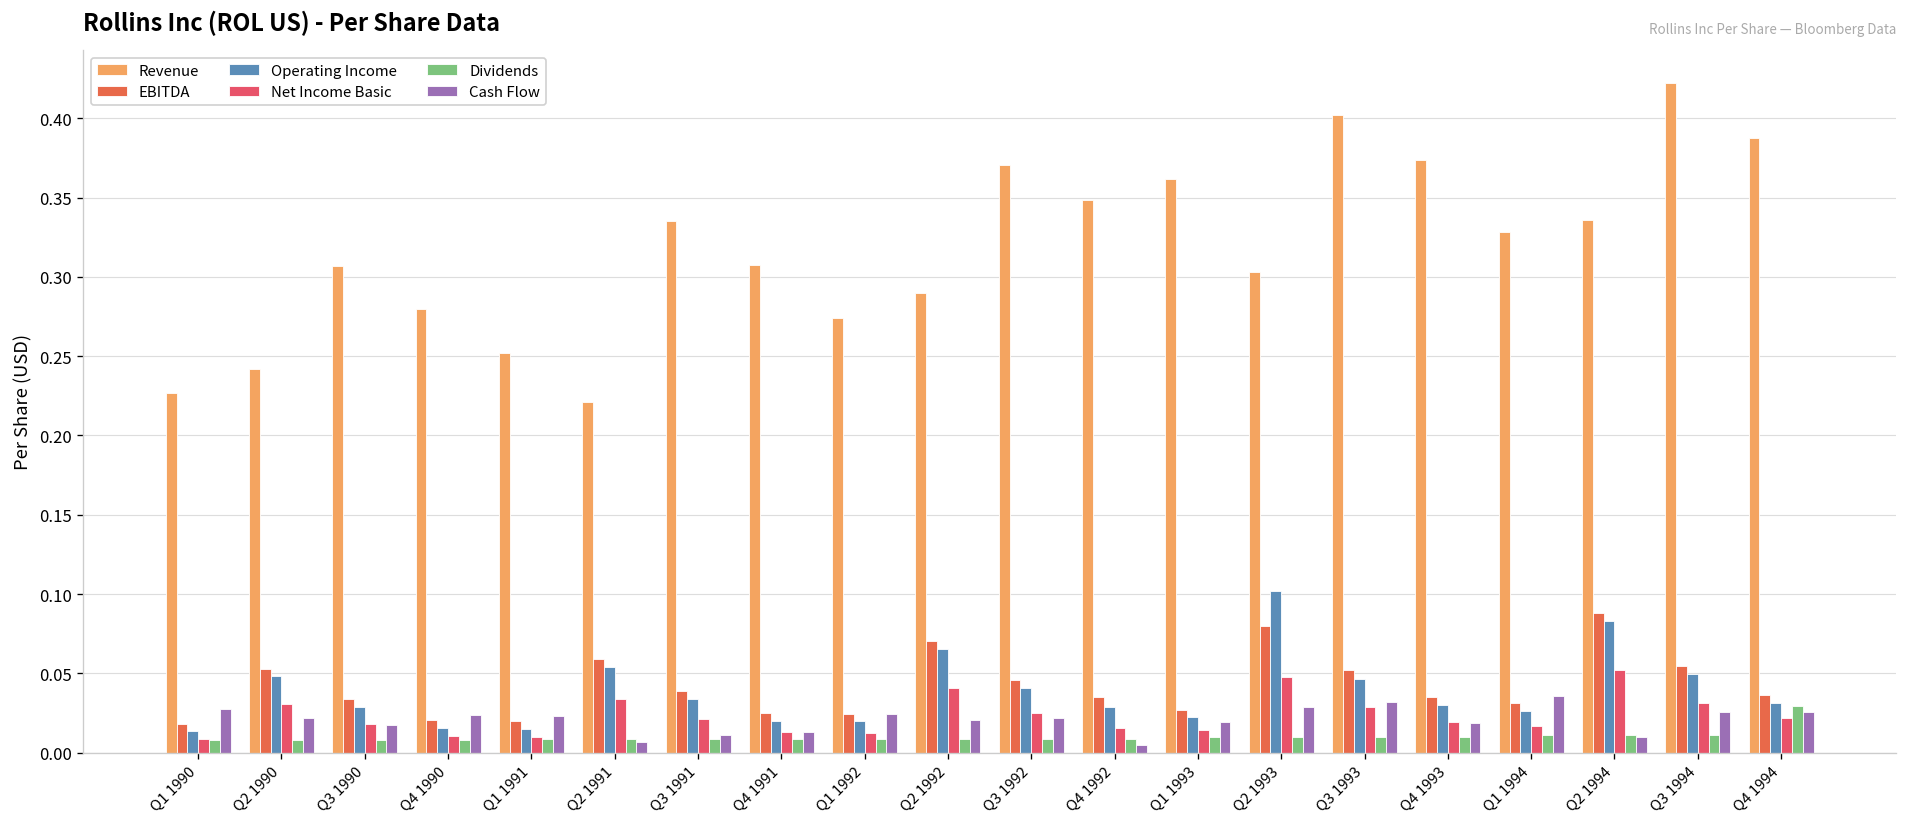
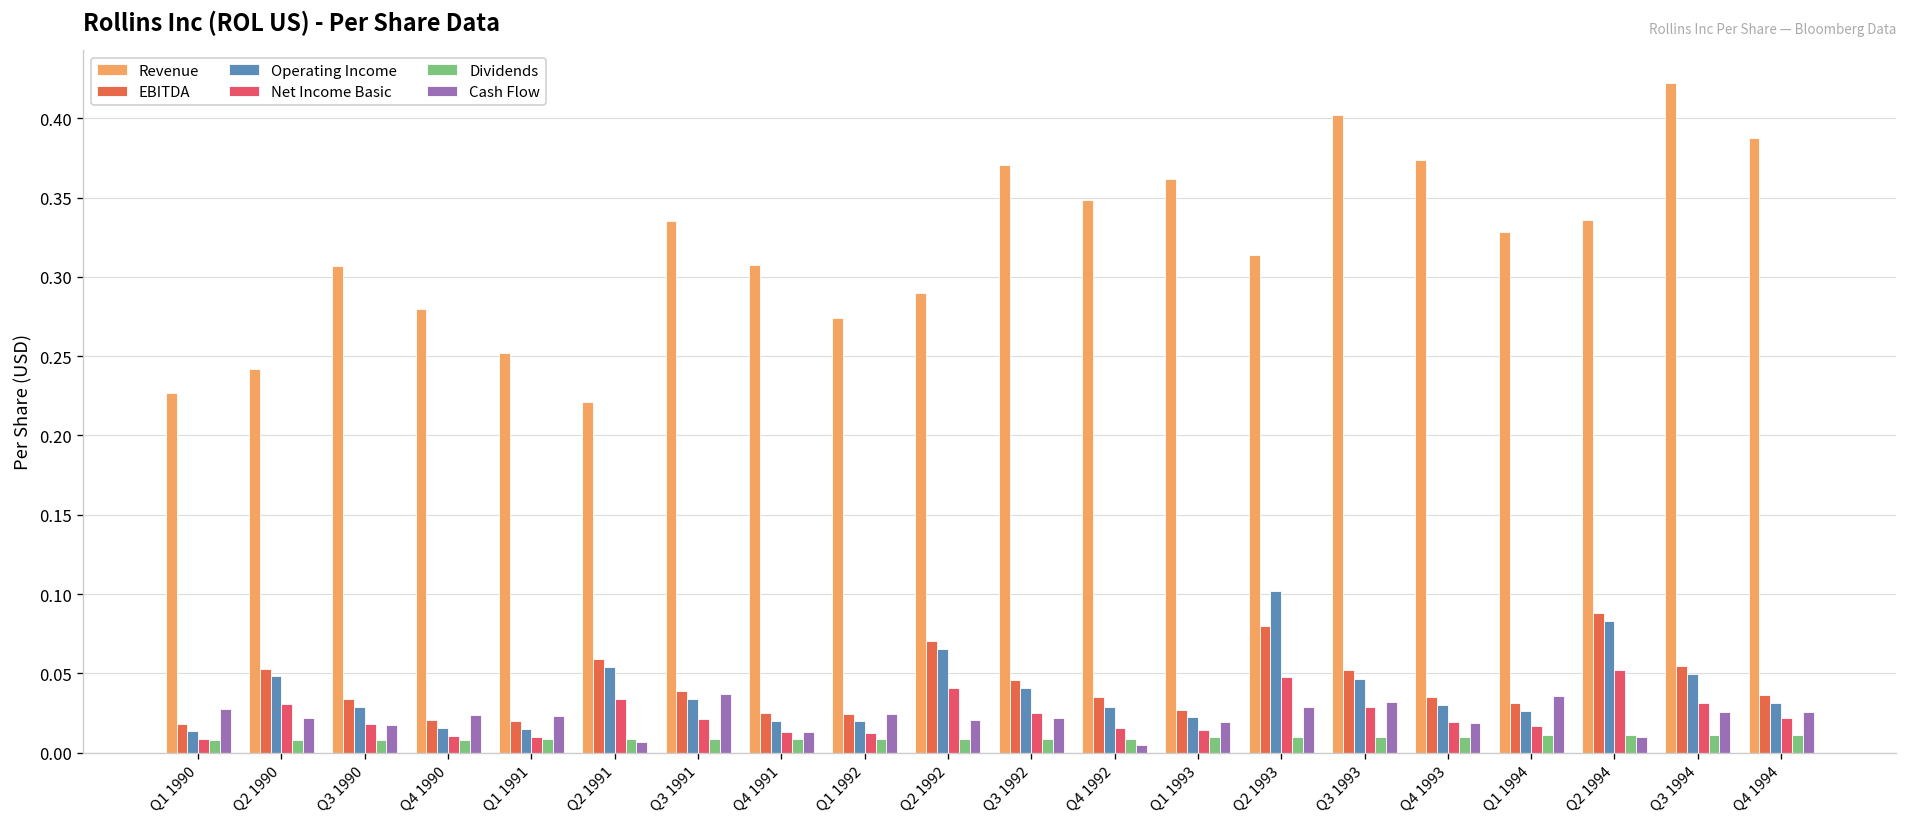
  {
    "Revenue": {
      "Q1 1990": 0.226,
      "Q2 1990": 0.242,
      "Q3 1990": 0.307,
      "Q4 1990": 0.280,
      "Q1 1991": 0.252,
      "Q2 1991": 0.221,
      "Q3 1991": 0.335,
      "Q4 1991": 0.308,
      "Q1 1992": 0.274,
      "Q2 1992": 0.290,
      "Q3 1992": 0.371,
      "Q4 1992": 0.349,
      "Q1 1993": 0.362,
-     "Q2 1993": 0.303,
+     "Q2 1993": 0.314,
      "Q3 1993": 0.402,
      "Q4 1993": 0.374,
      "Q1 1994": 0.328,
      "Q2 1994": 0.336,
      "Q3 1994": 0.422,
      "Q4 1994": 0.388
    },
    "Operating Income": {
      "Q1 1990": 0.013,
      "Q2 1990": 0.048,
      "Q3 1990": 0.029,
      "Q4 1990": 0.016,
      "Q1 1991": 0.015,
      "Q2 1991": 0.054,
      "Q3 1991": 0.034,
      "Q4 1991": 0.020,
      "Q1 1992": 0.020,
      "Q2 1992": 0.066,
      "Q3 1992": 0.041,
      "Q4 1992": 0.029,
      "Q1 1993": 0.022,
      "Q2 1993": 0.102,
      "Q3 1993": 0.046,
      "Q4 1993": 0.030,
      "Q1 1994": 0.026,
      "Q2 1994": 0.083,
      "Q3 1994": 0.050,
      "Q4 1994": 0.031
    },
    "Dividends": {
      "Q1 1990": 0.008,
      "Q2 1990": 0.008,
      "Q3 1990": 0.008,
      "Q4 1990": 0.008,
      "Q1 1991": 0.008,
      "Q2 1991": 0.008,
      "Q3 1991": 0.008,
      "Q4 1991": 0.008,
      "Q1 1992": 0.009,
      "Q2 1992": 0.009,
      "Q3 1992": 0.009,
      "Q4 1992": 0.009,
      "Q1 1993": 0.010,
      "Q2 1993": 0.010,
      "Q3 1993": 0.010,
      "Q4 1993": 0.010,
      "Q1 1994": 0.011,
      "Q2 1994": 0.011,
      "Q3 1994": 0.011,
-     "Q4 1994": 0.029
+     "Q4 1994": 0.011
    },
    "Cash Flow": {
      "Q1 1990": 0.027,
      "Q2 1990": 0.022,
      "Q3 1990": 0.017,
      "Q4 1990": 0.024,
      "Q1 1991": 0.023,
      "Q2 1991": 0.007,
-     "Q3 1991": 0.011,
+     "Q3 1991": 0.037,
      "Q4 1991": 0.013,
      "Q1 1992": 0.025,
      "Q2 1992": 0.021,
      "Q3 1992": 0.022,
      "Q4 1992": 0.005,
      "Q1 1993": 0.020,
      "Q2 1993": 0.029,
      "Q3 1993": 0.032,
      "Q4 1993": 0.019,
      "Q1 1994": 0.036,
      "Q2 1994": 0.010,
      "Q3 1994": 0.026,
      "Q4 1994": 0.025
    }
  }
